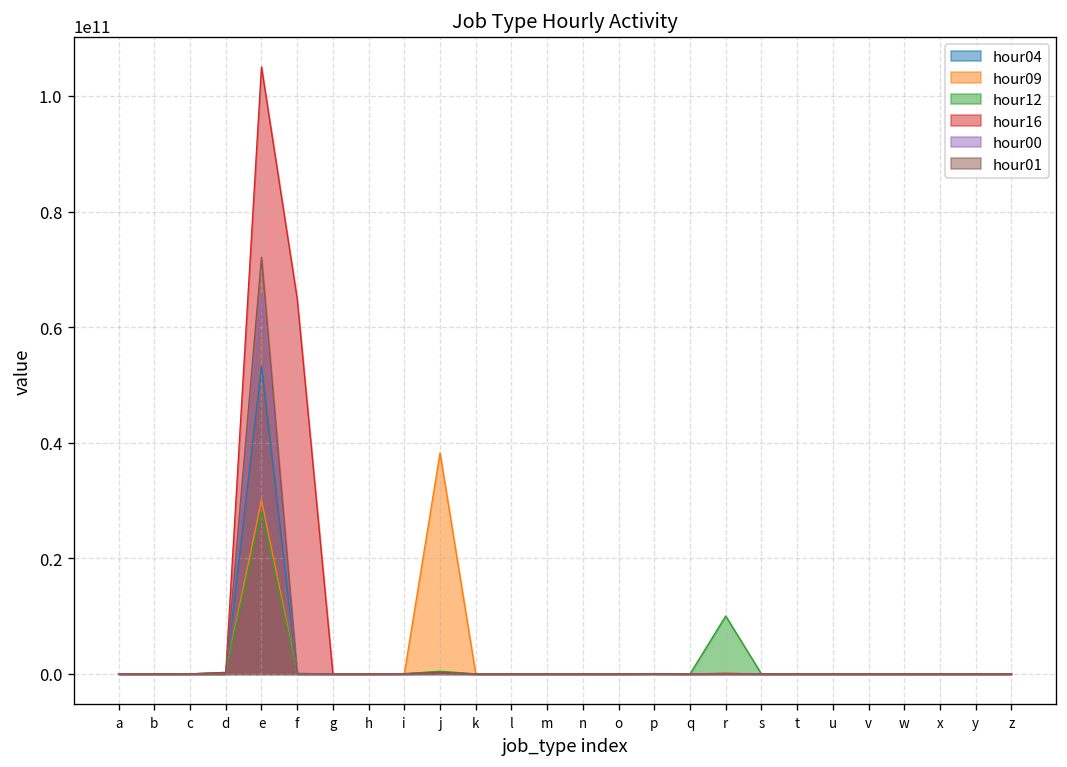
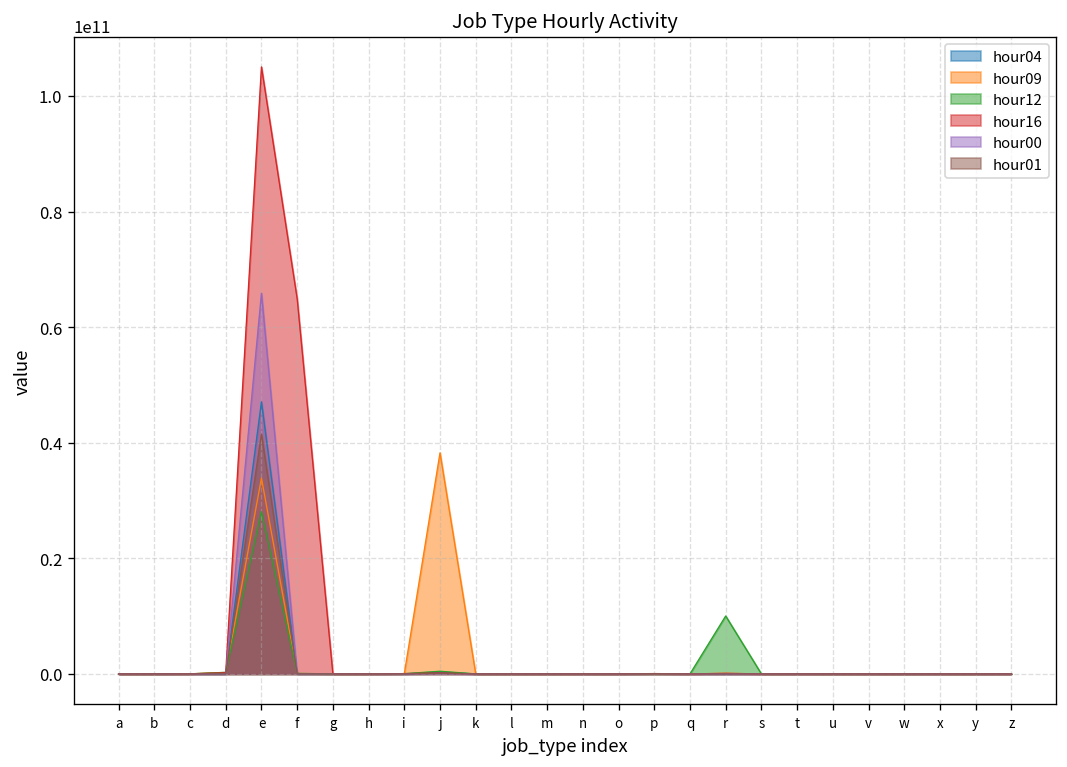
  {
    "hour04": {
-     "e": 53000000000
+     "e": 47000000000
    },
    "hour09": {
-     "e": 30000000000,
+     "e": 34000000000,
      "j": 38000000000
    },
    "hour12": {
      "e": 28000000000,
      "r": 10000000000
    },
    "hour16": {
      "e": 105000000000,
      "f": 65000000000
    },
    "hour00": {
      "e": 66000000000
    },
    "hour01": {
-     "e": 72000000000
+     "e": 41000000000
    }
  }
